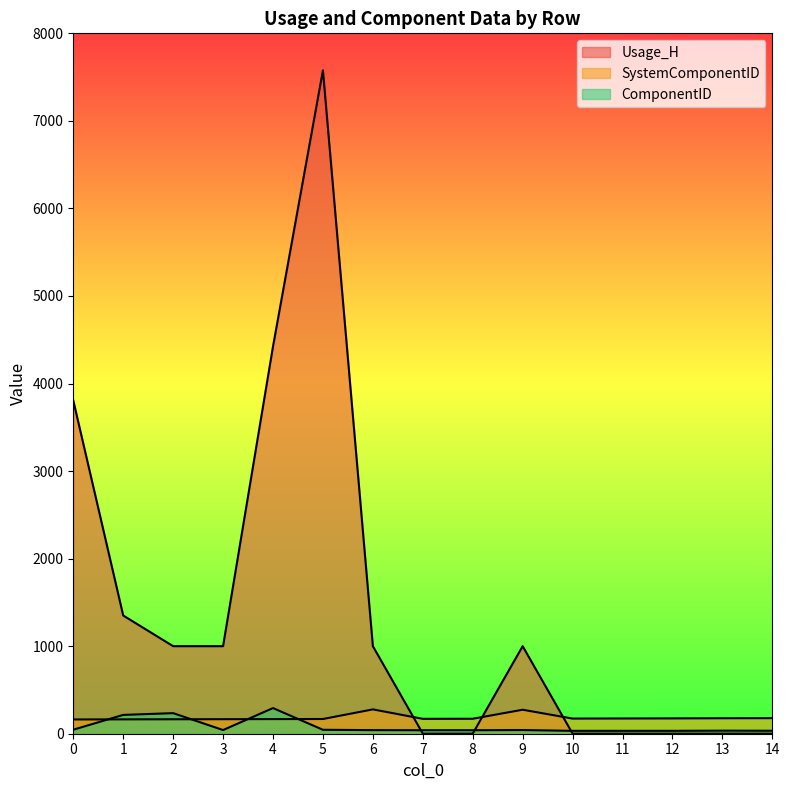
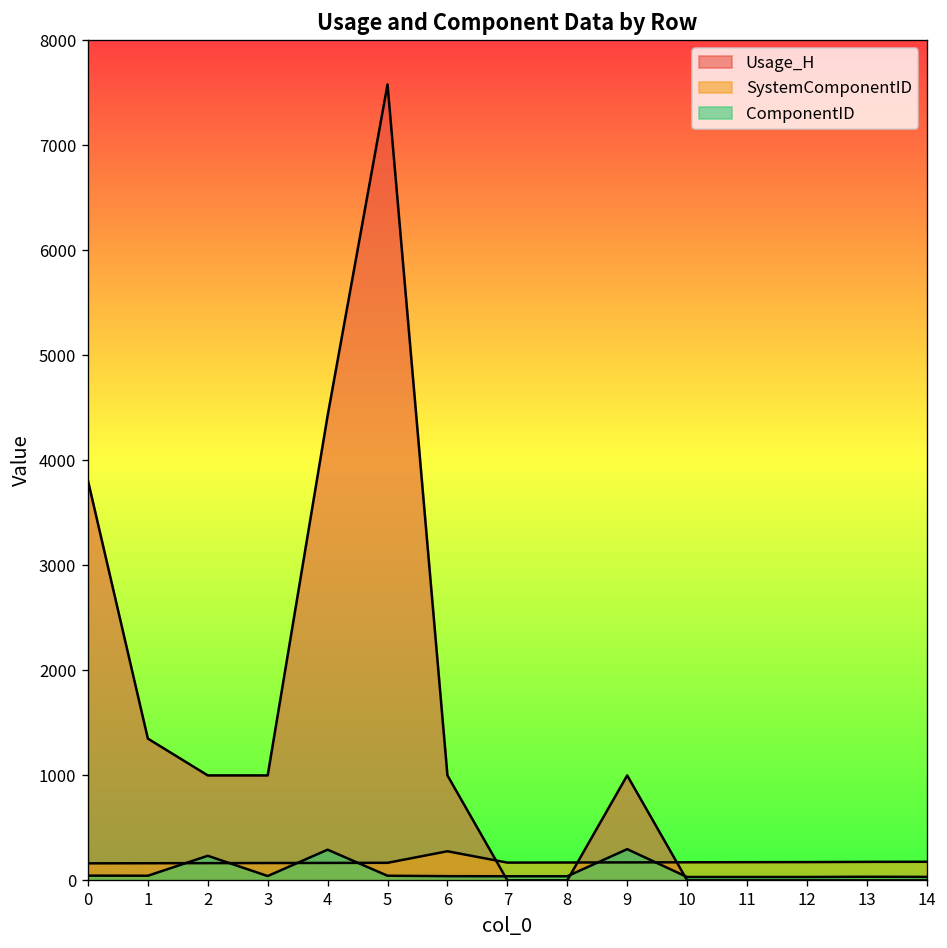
  {
    "Usage_H": {
      "0": 3800,
      "1": 1400,
      "2": 1000,
      "3": 1000,
      "4": 4400,
      "5": 7600,
      "6": 1000,
      "7": 0,
      "8": 0,
      "9": 1000,
      "10": 0,
      "11": 0,
      "12": 0,
      "13": 0,
      "14": 0
    },
    "SystemComponentID": {
      "0": 200,
      "1": 200,
      "2": 200,
      "3": 200,
      "4": 200,
      "5": 200,
      "6": 300,
      "7": 200,
      "8": 200,
-     "9": 300,
+     "9": 200,
      "10": 200,
      "11": 200,
      "12": 200,
      "13": 200,
      "14": 200
    },
    "ComponentID": {
      "0": 0,
-     "1": 200,
+     "1": 0,
      "2": 200,
      "3": 0,
      "4": 300,
      "5": 0,
      "6": 0,
      "7": 0,
      "8": 0,
-     "9": 0,
+     "9": 300,
      "10": 0,
      "11": 0,
      "12": 0,
      "13": 0,
      "14": 0
    }
  }
